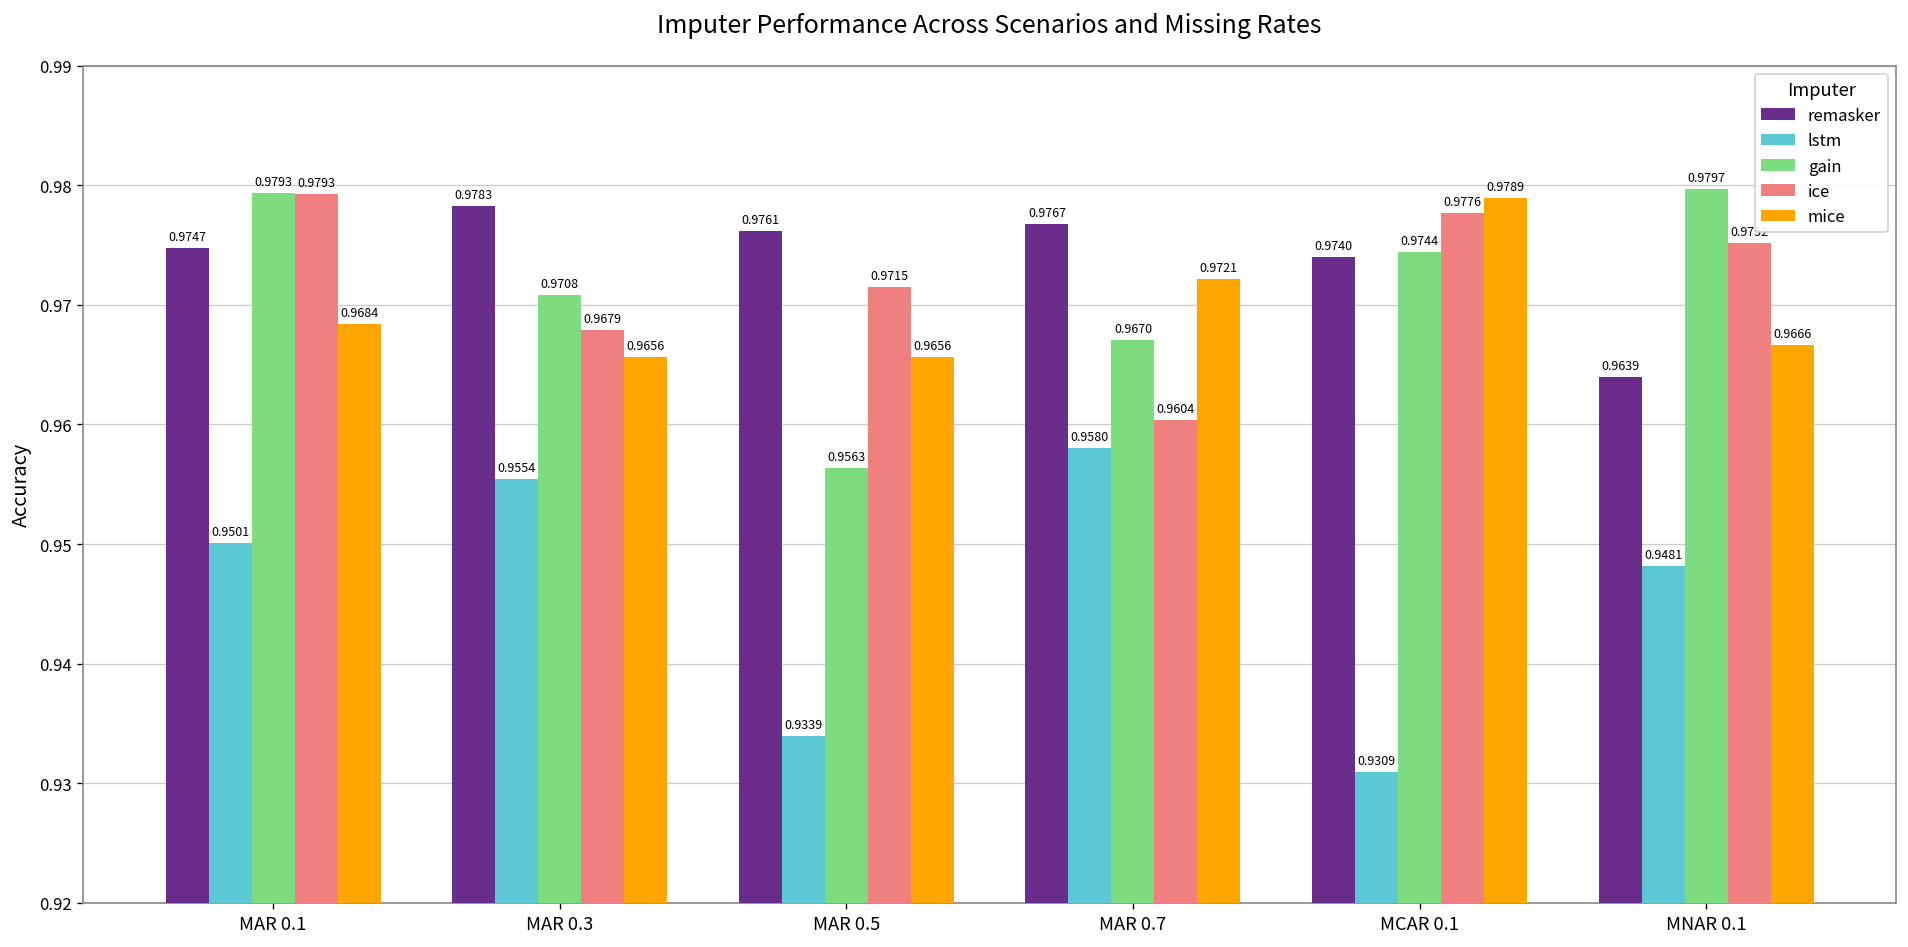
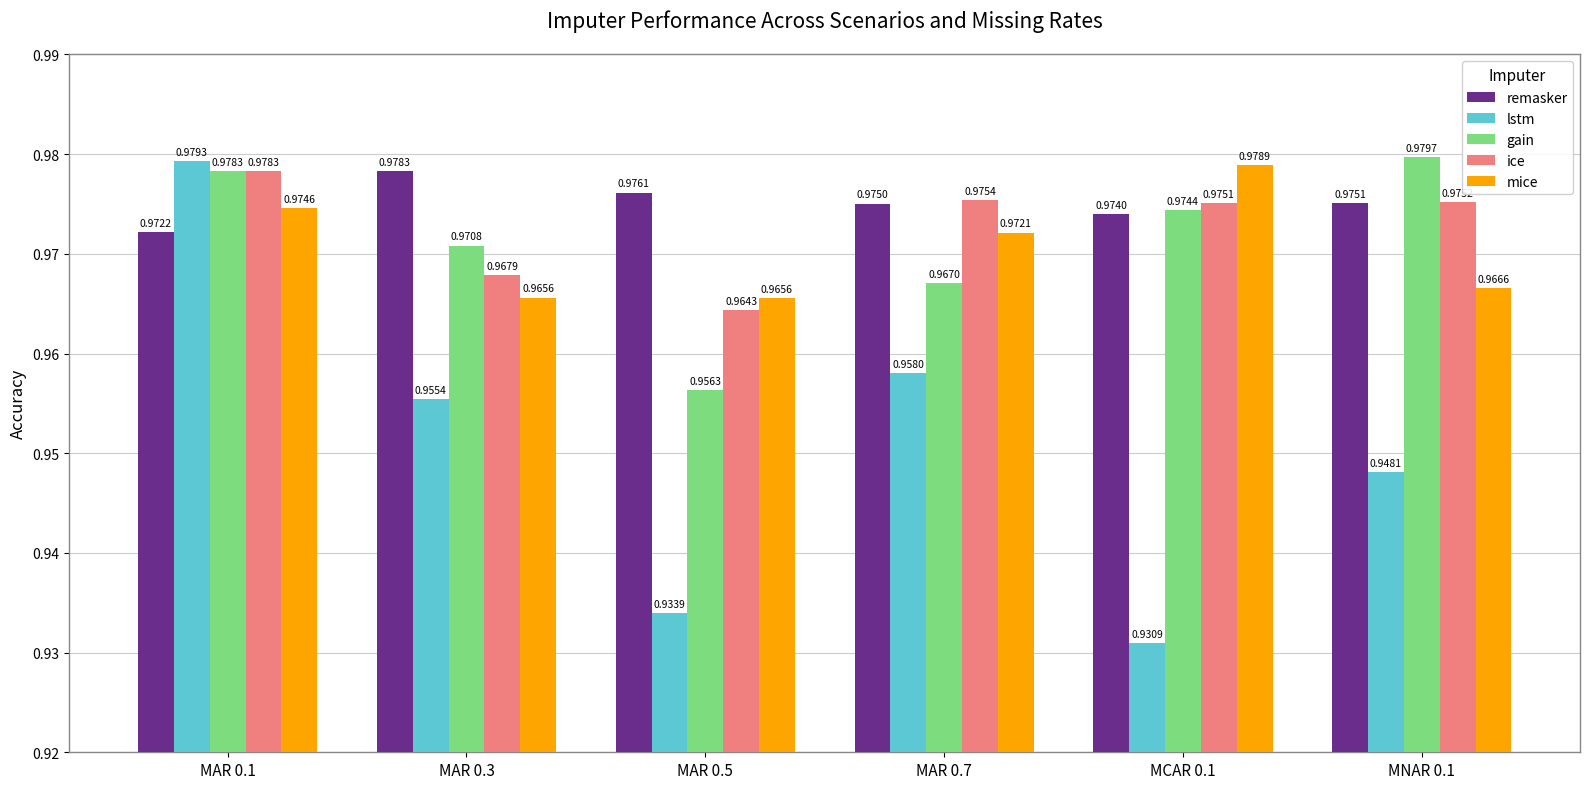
  {
    "remasker": {
-     "MAR 0.1": 0.9747,
+     "MAR 0.1": 0.9722,
      "MAR 0.3": 0.9783,
      "MAR 0.5": 0.9761,
-     "MAR 0.7": 0.9767,
+     "MAR 0.7": 0.9750,
      "MCAR 0.1": 0.9740,
-     "MNAR 0.1": 0.9639
+     "MNAR 0.1": 0.9751
    },
    "lstm": {
-     "MAR 0.1": 0.9501,
+     "MAR 0.1": 0.9793,
      "MAR 0.3": 0.9554,
      "MAR 0.5": 0.9339,
      "MAR 0.7": 0.9580,
      "MCAR 0.1": 0.9309,
      "MNAR 0.1": 0.9481
    },
    "gain": {
-     "MAR 0.1": 0.9793,
+     "MAR 0.1": 0.9783,
      "MAR 0.3": 0.9708,
      "MAR 0.5": 0.9563,
      "MAR 0.7": 0.9670,
      "MCAR 0.1": 0.9744,
      "MNAR 0.1": 0.9797
    },
    "ice": {
-     "MAR 0.1": 0.9793,
+     "MAR 0.1": 0.9783,
      "MAR 0.3": 0.9679,
-     "MAR 0.5": 0.9715,
-     "MAR 0.7": 0.9604,
-     "MCAR 0.1": 0.9776
+     "MAR 0.5": 0.9643,
+     "MAR 0.7": 0.9754,
+     "MCAR 0.1": 0.9751
    },
    "mice": {
-     "MAR 0.1": 0.9684,
+     "MAR 0.1": 0.9746,
      "MAR 0.3": 0.9656,
      "MAR 0.5": 0.9656,
      "MAR 0.7": 0.9721,
      "MCAR 0.1": 0.9789,
      "MNAR 0.1": 0.9666
    }
  }
